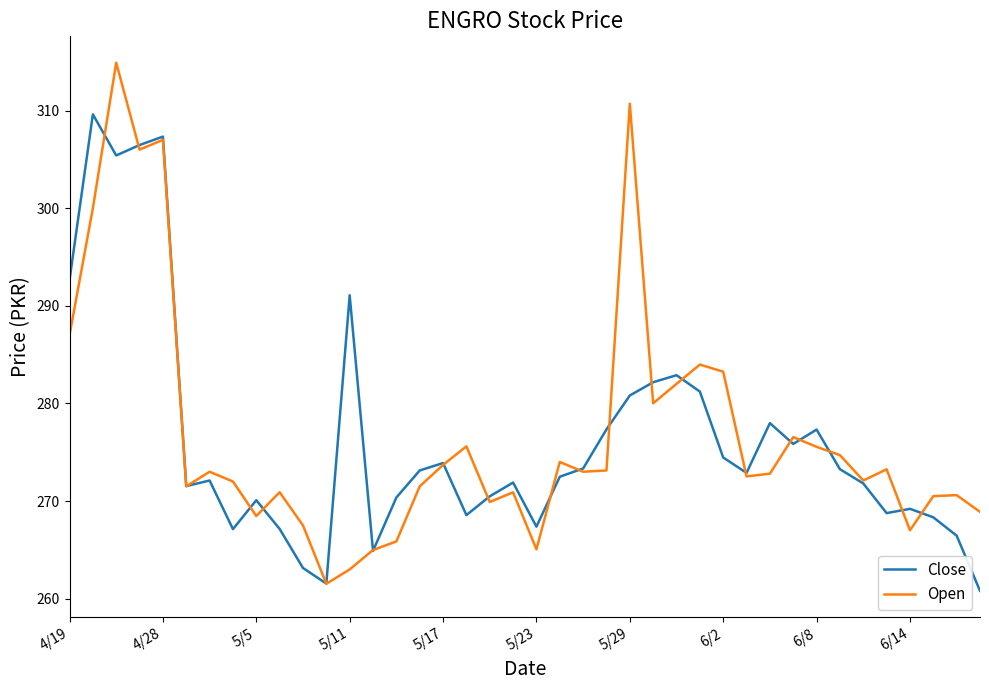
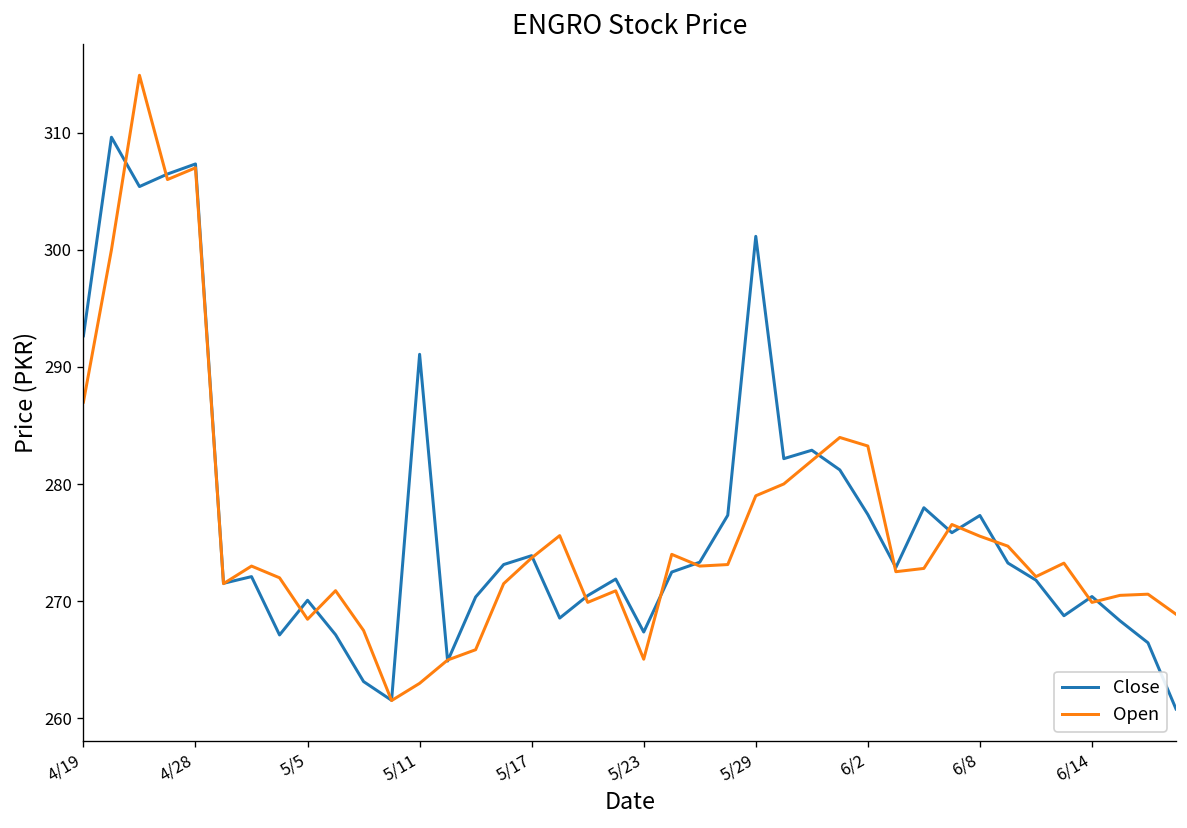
  {
    "Close": {
      "4/19": 293,
      "4/28": 307,
      "5/5": 270,
      "5/11": 291,
      "5/23": 267,
-     "5/29": 281,
-     "6/2": 274,
+     "5/29": 301,
+     "6/2": 277,
      "6/8": 277,
-     "6/14": 269
+     "6/14": 270
    },
    "Open": {
      "4/19": 287,
      "4/28": 307,
      "5/5": 268,
      "5/11": 263,
      "5/23": 265,
-     "5/29": 311,
+     "5/29": 279,
      "6/2": 283,
      "6/8": 276,
-     "6/14": 267
+     "6/14": 270
    }
  }
